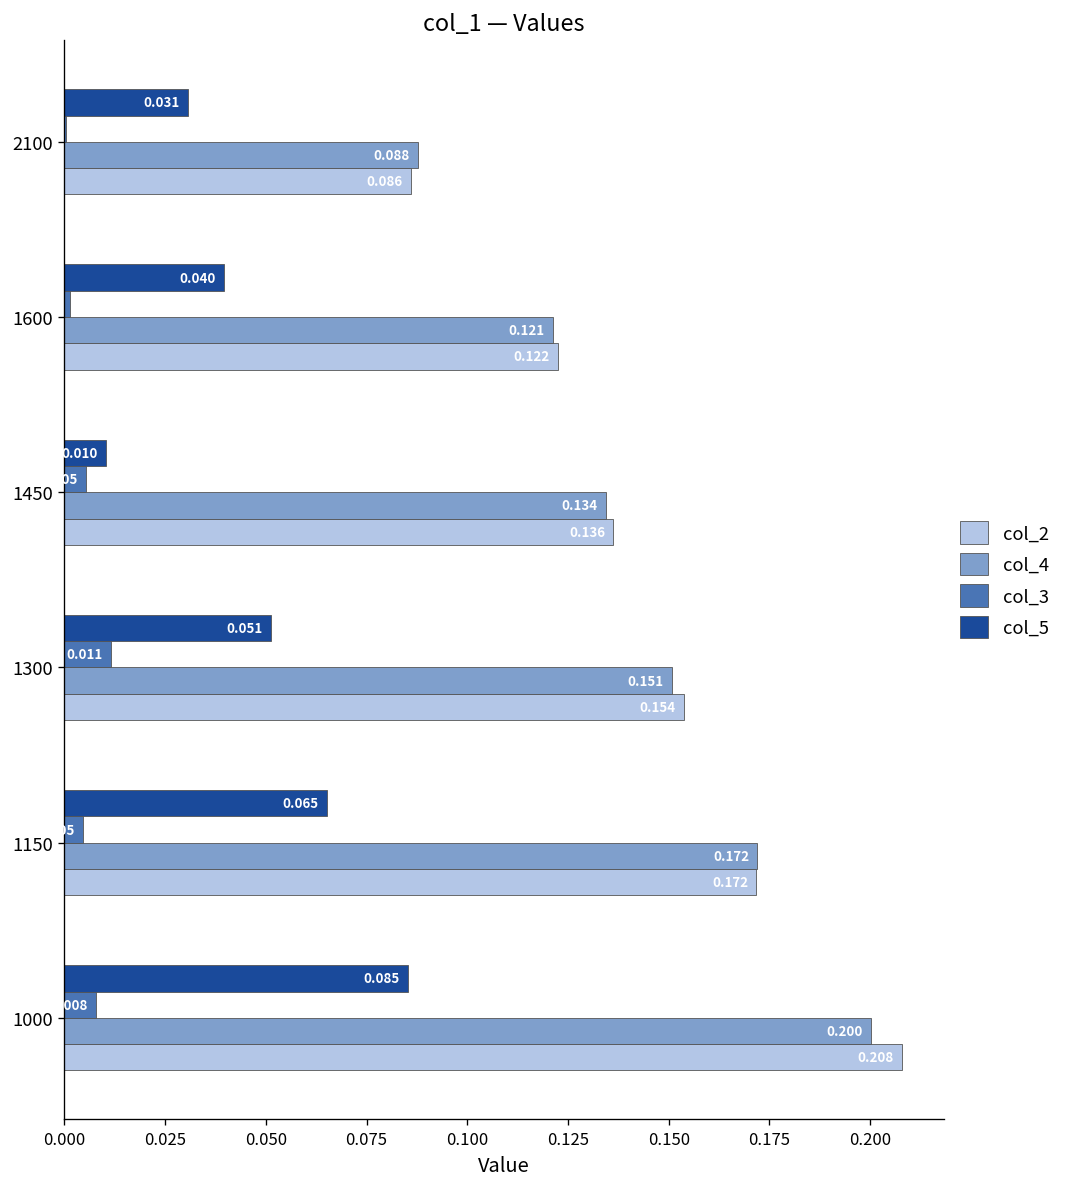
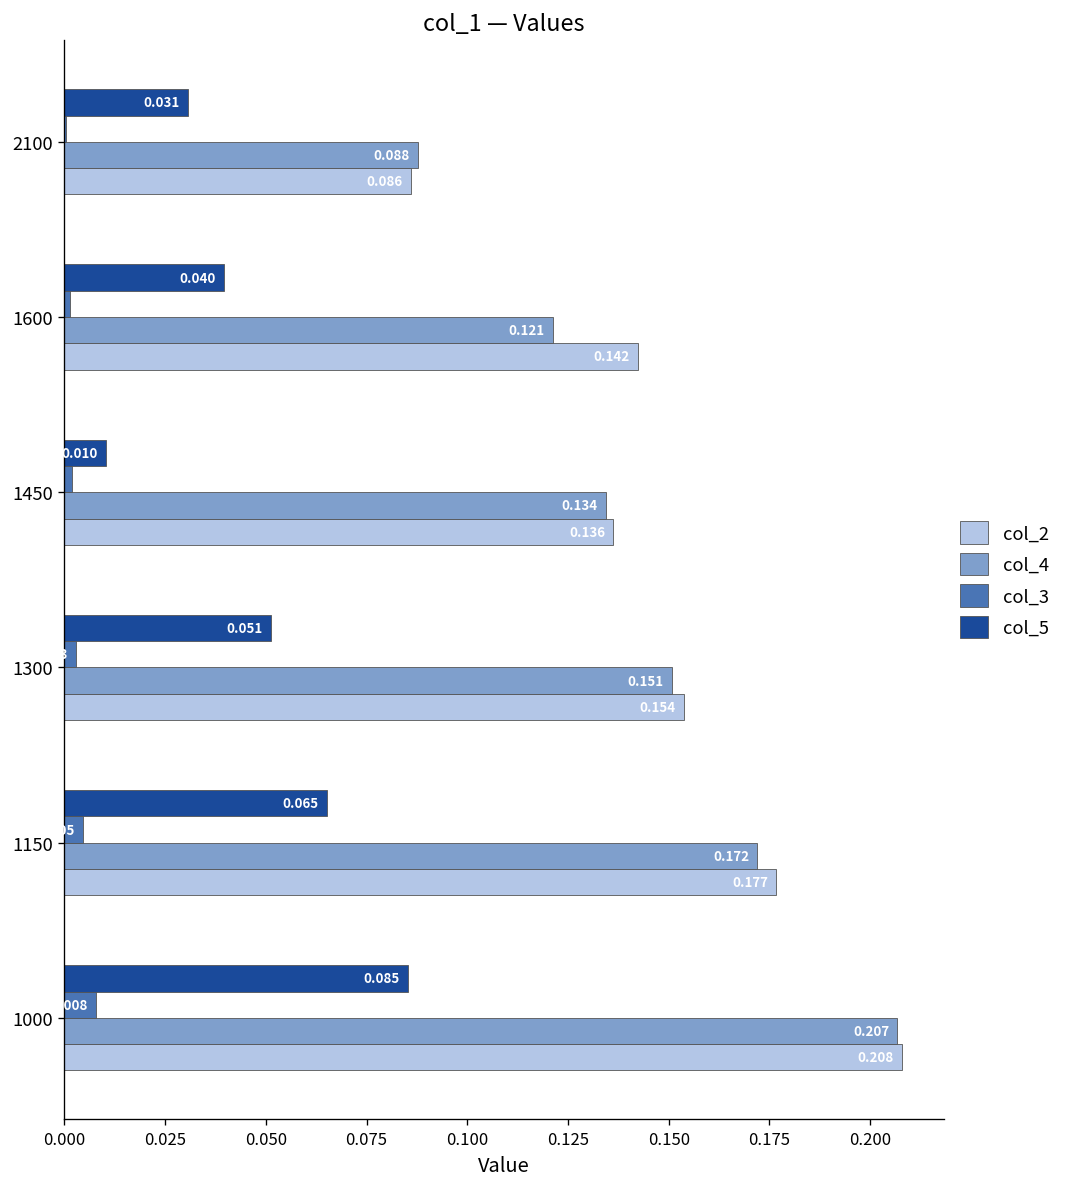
  {
    "col_2": {
      "2100": 0.086,
-     "1600": 0.122,
+     "1600": 0.142,
      "1450": 0.136,
      "1300": 0.154,
-     "1150": 0.172,
+     "1150": 0.177,
      "1000": 0.208
    },
    "col_4": {
      "2100": 0.088,
      "1600": 0.121,
      "1450": 0.134,
      "1300": 0.151,
      "1150": 0.172,
-     "1000": 0.200
+     "1000": 0.207
    },
    "col_3": {
      "1600": 0.001,
-     "1450": 0.005,
-     "1300": 0.011,
+     "1450": 0.002,
+     "1300": 0.003,
      "1150": 0.005
    },
    "col_5": {
      "2100": 0.031,
      "1600": 0.040,
      "1450": 0.010,
      "1300": 0.051,
      "1150": 0.065,
      "1000": 0.085
    }
  }
